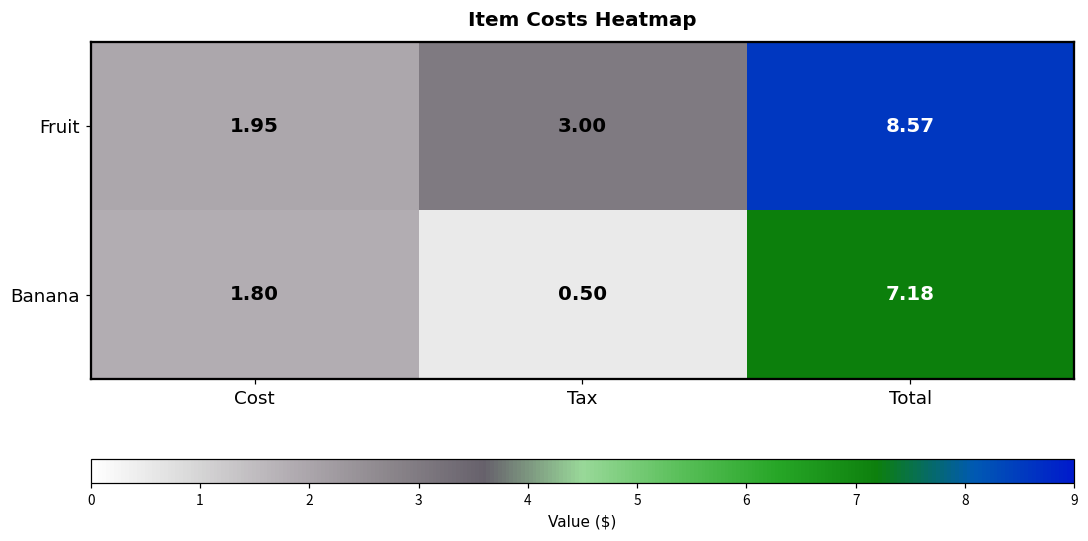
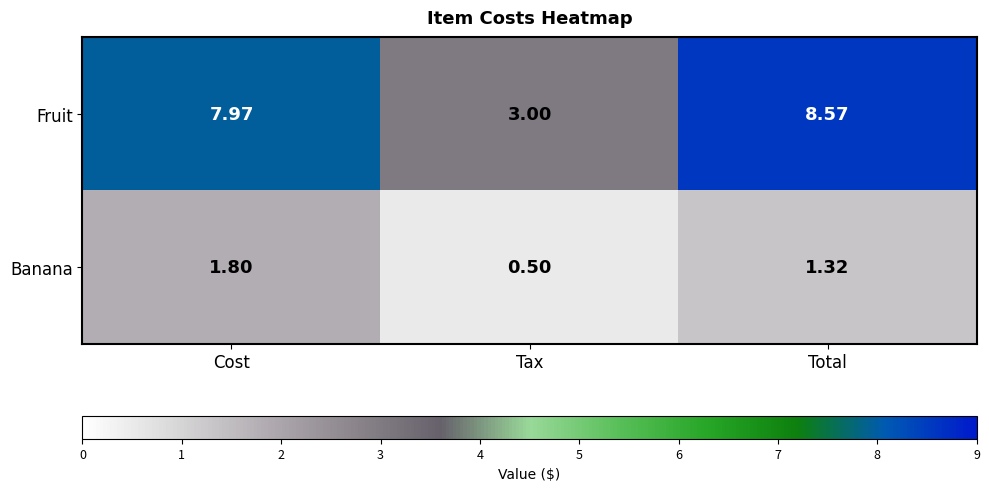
  {
    "Fruit": {
-     "Cost": 1.95,
+     "Cost": 7.97,
      "Tax": 3.00,
      "Total": 8.57
    },
    "Banana": {
      "Cost": 1.80,
      "Tax": 0.50,
-     "Total": 7.18
+     "Total": 1.32
    }
  }
